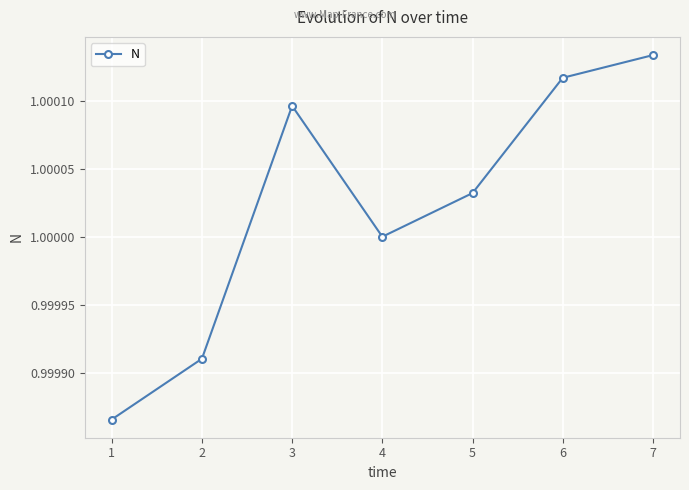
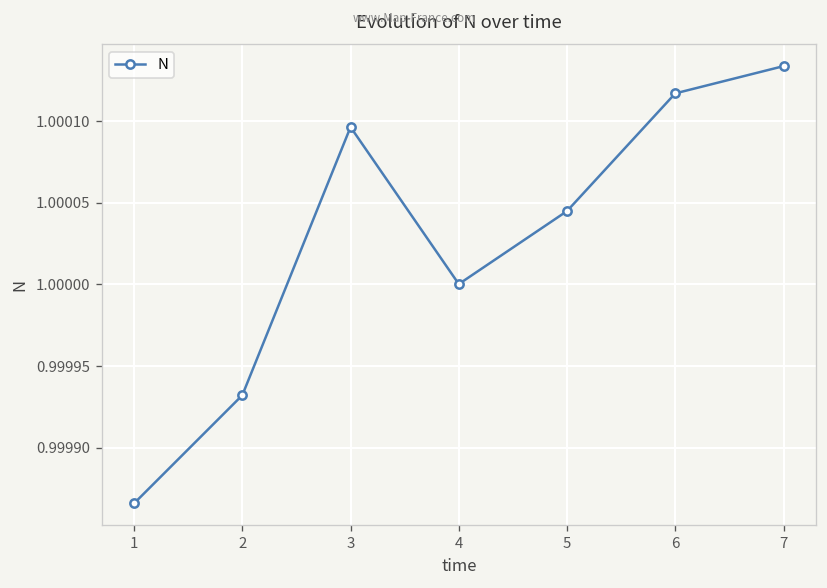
  {
    "1": 0.999866,
-   "2": 0.999911,
+   "2": 0.999932,
    "3": 1.000096,
    "4": 1.000000,
-   "5": 1.000032,
+   "5": 1.000045,
    "6": 1.000117,
    "7": 1.000134
  }
